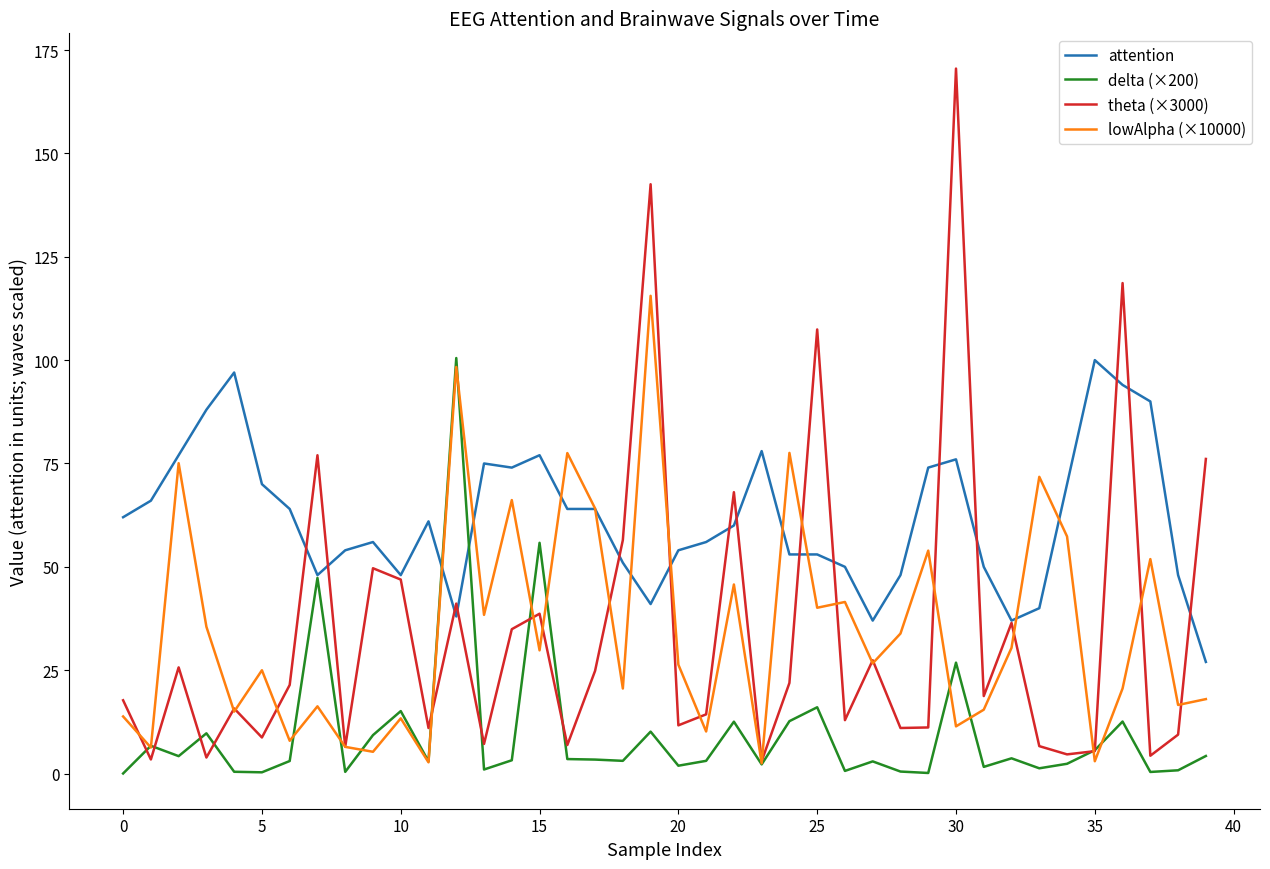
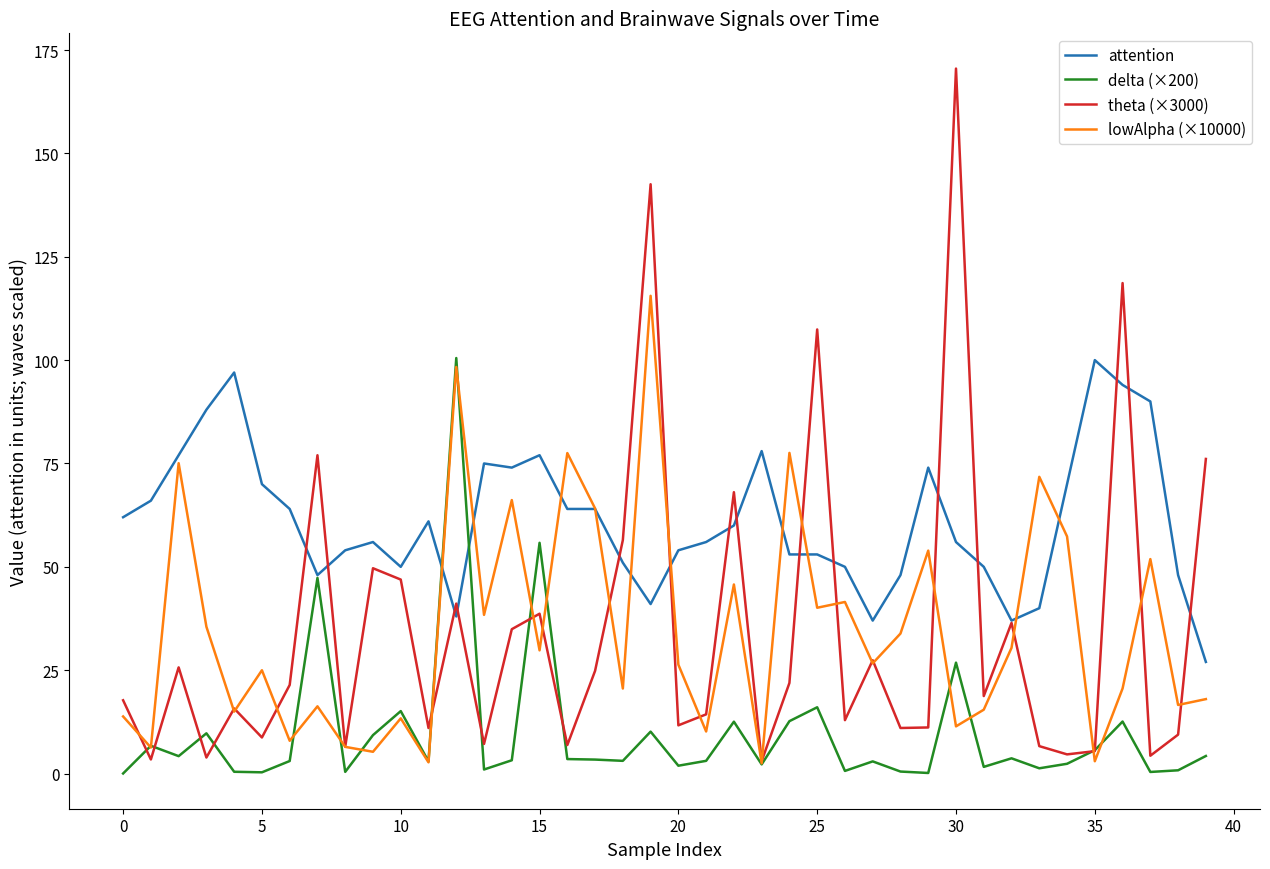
  {
    "attention": {
      "0": 62,
      "5": 70,
-     "10": 48,
+     "10": 50,
      "15": 77,
      "20": 54,
      "25": 53,
-     "30": 76,
+     "30": 56,
      "35": 100
    },
    "delta (×200)": {
      "0": 0,
      "5": 0,
      "10": 15,
      "15": 56,
      "20": 2,
      "25": 16,
      "30": 27
    },
    "theta (×3000)": {
      "0": 18,
      "5": 9,
      "10": 47,
      "15": 39,
      "20": 12,
      "25": 107,
      "30": 171
    },
    "lowAlpha (×10000)": {
      "0": 14,
      "5": 25,
      "10": 13,
      "15": 30,
      "20": 26,
      "25": 40,
      "30": 11,
      "35": 3
    }
  }
